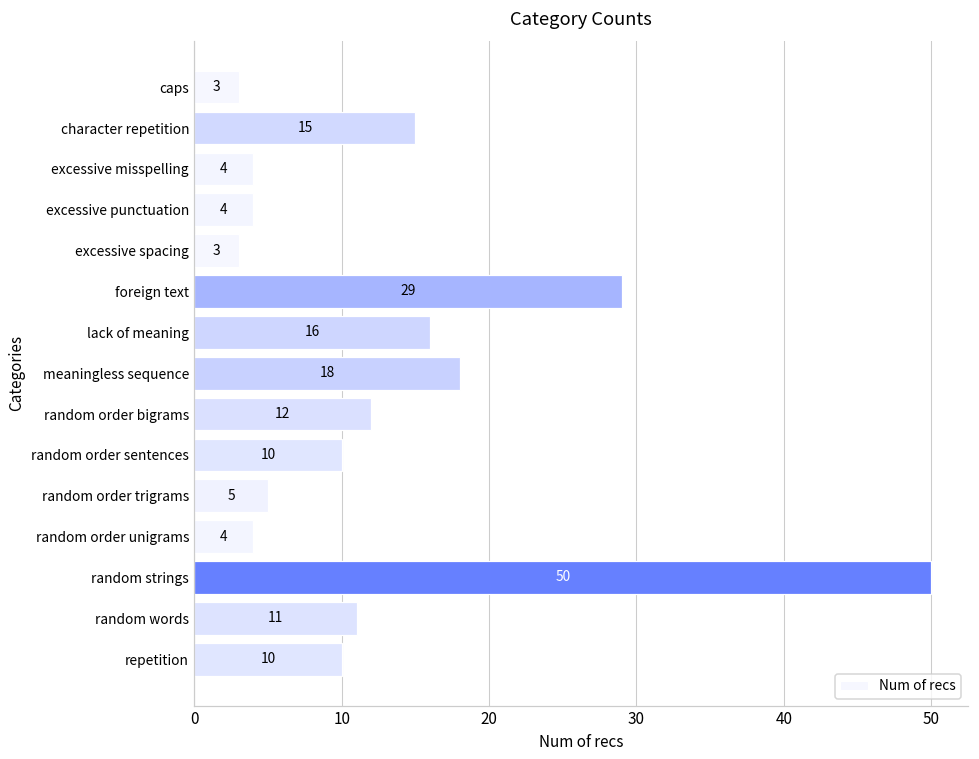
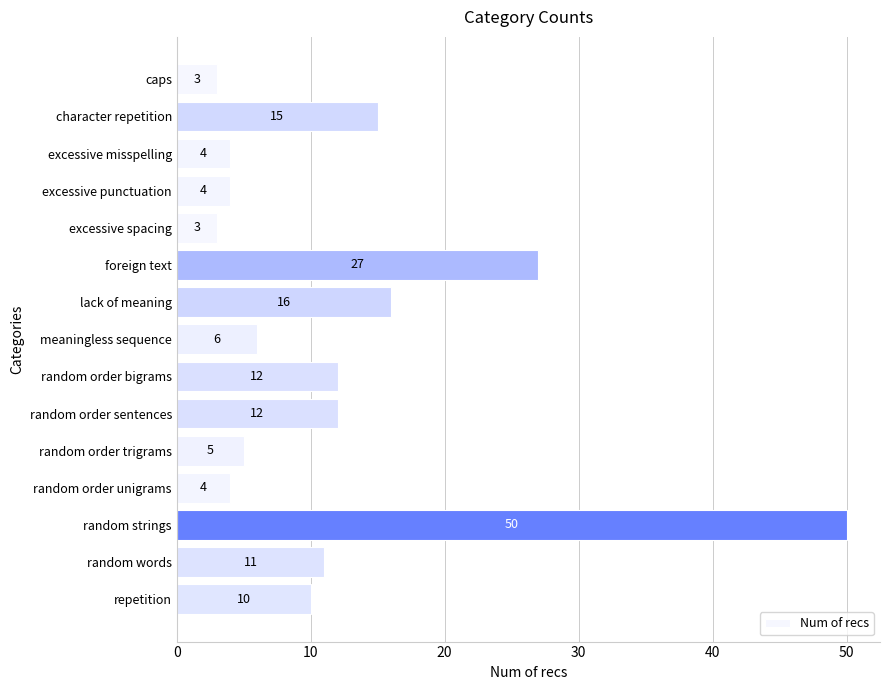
  {
    "caps": 3,
    "character repetition": 15,
    "excessive misspelling": 4,
    "excessive punctuation": 4,
    "excessive spacing": 3,
-   "foreign text": 29,
+   "foreign text": 27,
    "lack of meaning": 16,
-   "meaningless sequence": 18,
+   "meaningless sequence": 6,
    "random order bigrams": 12,
-   "random order sentences": 10,
+   "random order sentences": 12,
    "random order trigrams": 5,
    "random order unigrams": 4,
    "random strings": 50,
    "random words": 11,
    "repetition": 10
  }
